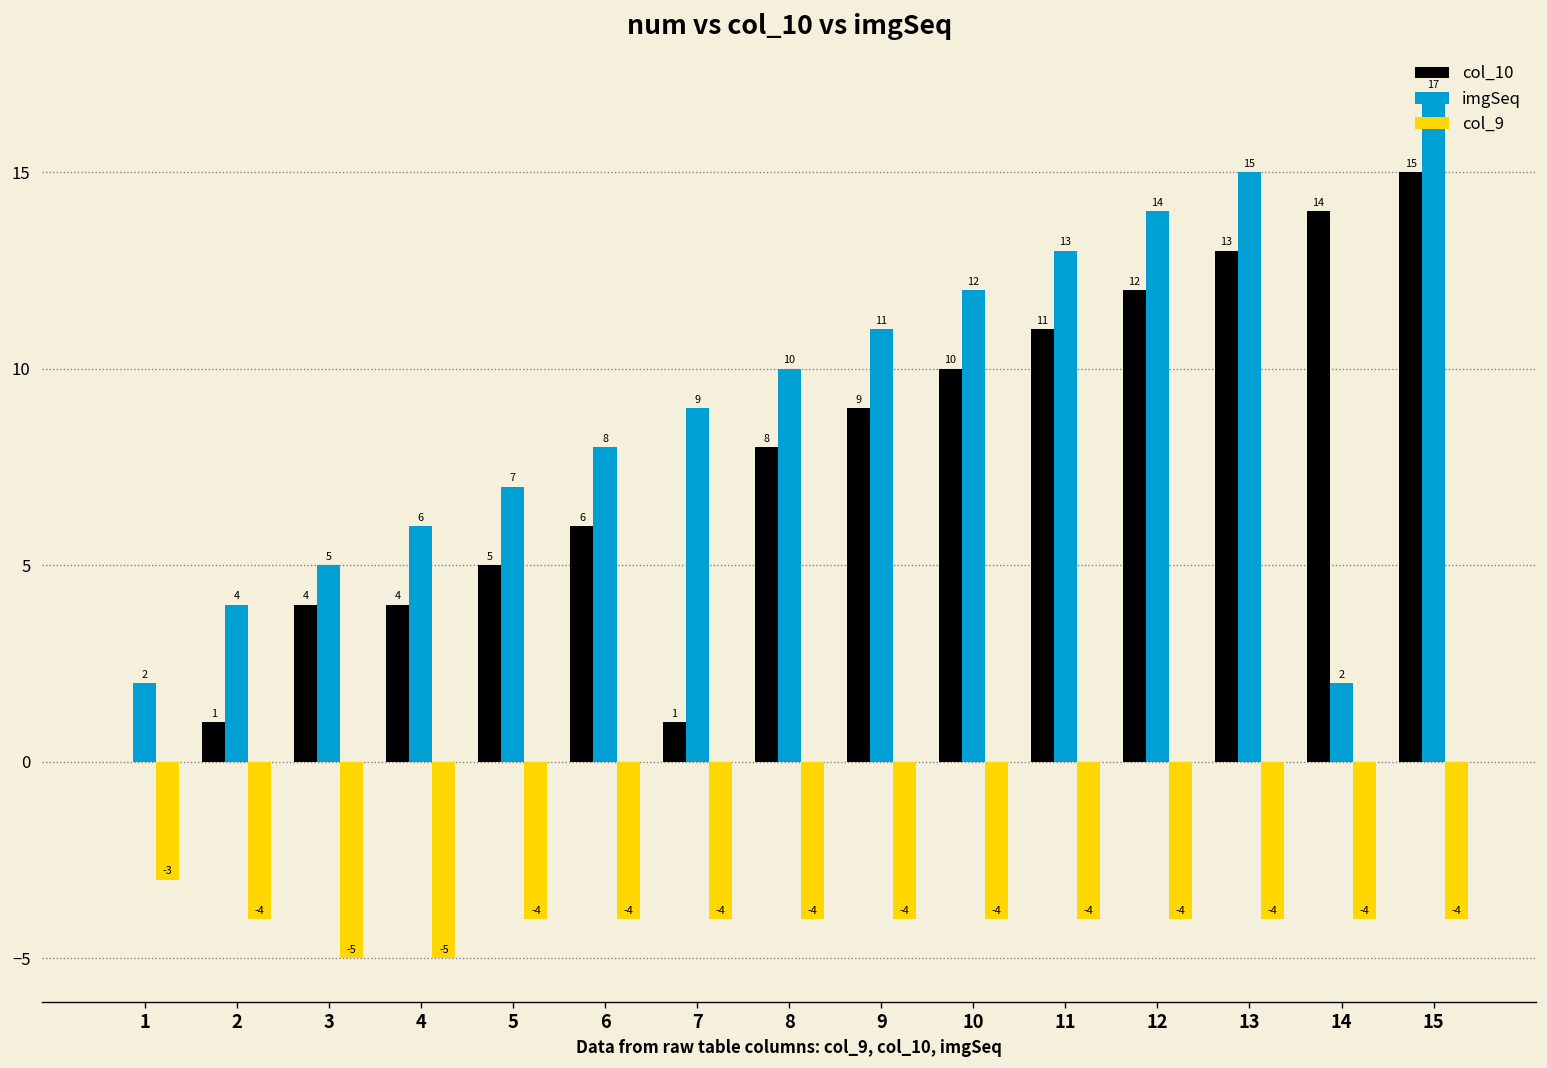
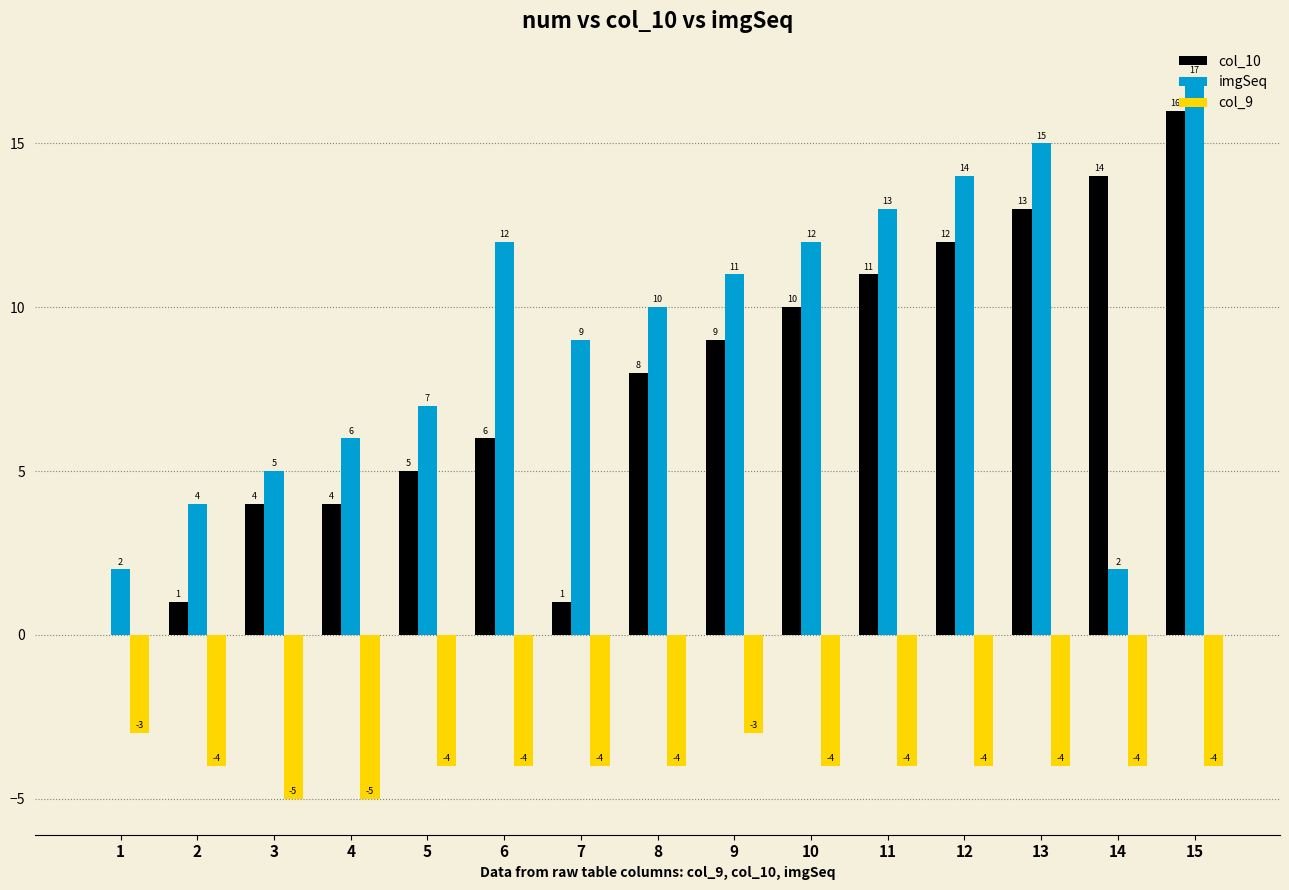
  {
    "col_10": {
      "2": 1,
      "3": 4,
      "4": 4,
      "5": 5,
      "6": 6,
      "7": 1,
      "8": 8,
      "9": 9,
      "10": 10,
      "11": 11,
      "12": 12,
      "13": 13,
      "14": 14,
-     "15": 15
+     "15": 16
    },
    "imgSeq": {
      "1": 2,
      "2": 4,
      "3": 5,
      "4": 6,
      "5": 7,
-     "6": 8,
+     "6": 12,
      "7": 9,
      "8": 10,
      "9": 11,
      "10": 12,
      "11": 13,
      "12": 14,
      "13": 15,
      "14": 2,
      "15": 17
    },
    "col_9": {
      "1": -3,
      "2": -4,
      "3": -5,
      "4": -5,
      "5": -4,
      "6": -4,
      "7": -4,
      "8": -4,
-     "9": -4,
+     "9": -3,
      "10": -4,
      "11": -4,
      "12": -4,
      "13": -4,
      "14": -4,
      "15": -4
    }
  }
